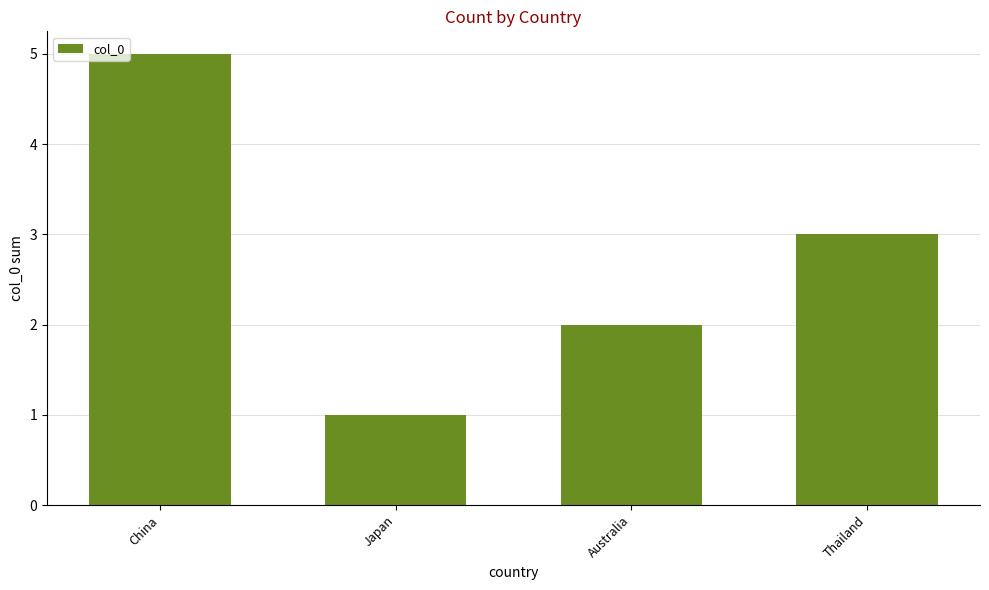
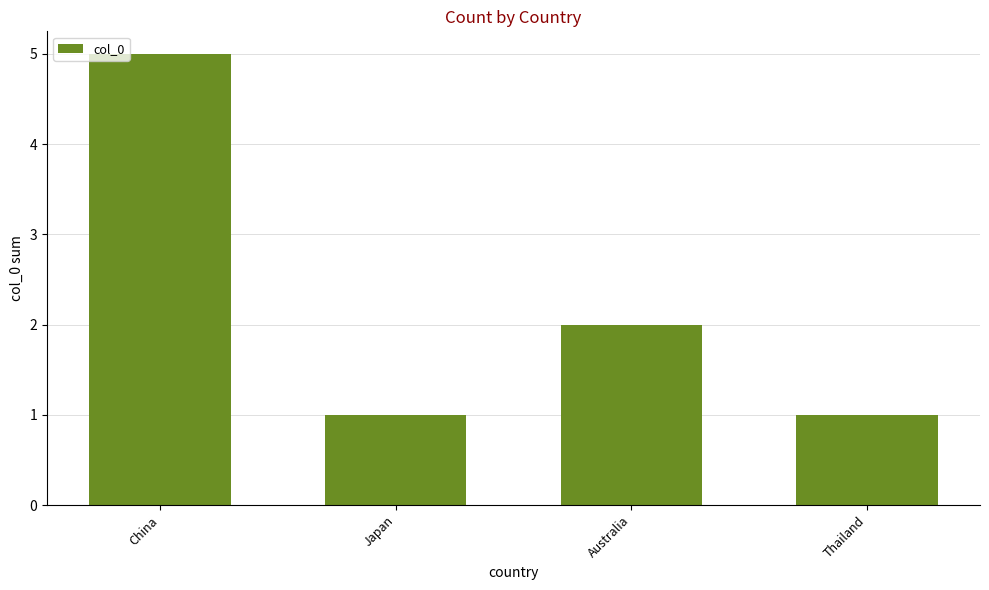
  {
    "China": 5,
    "Japan": 1,
    "Australia": 2,
-   "Thailand": 3
+   "Thailand": 1
  }
